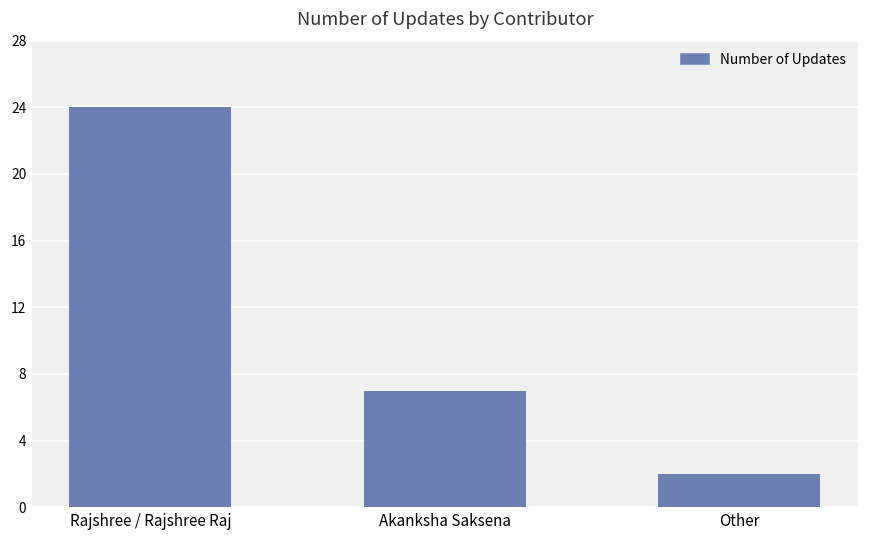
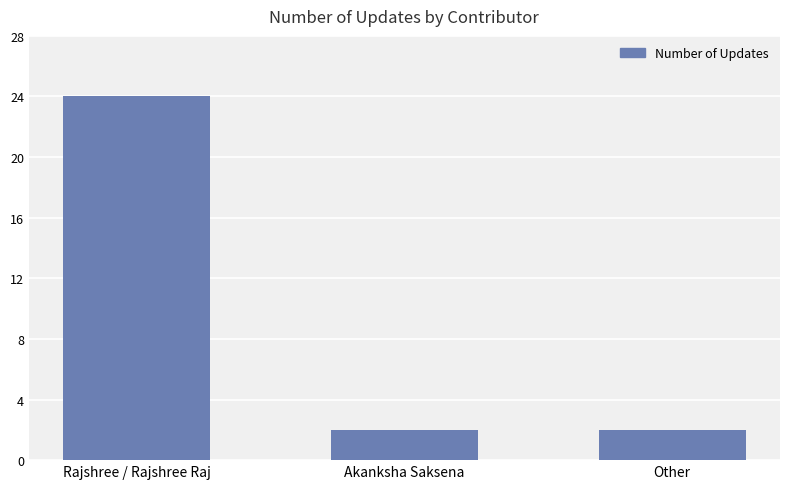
  {
    "Rajshree / Rajshree Raj": 24,
-   "Akanksha Saksena": 7,
+   "Akanksha Saksena": 2,
    "Other": 2
  }
